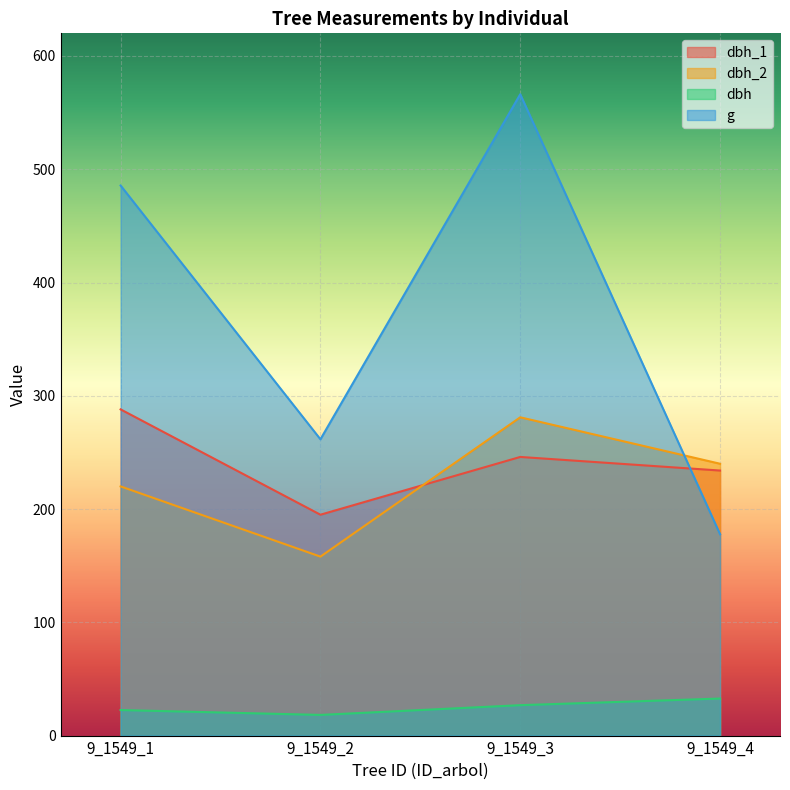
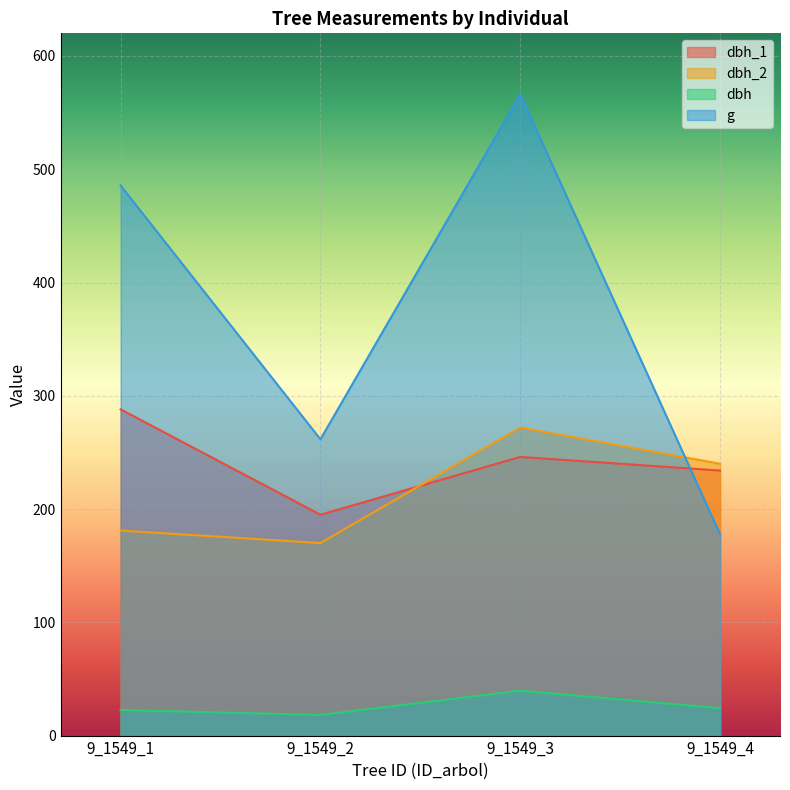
  {
    "dbh_1": {
      "9_1549_1": 288,
      "9_1549_2": 195,
      "9_1549_3": 246,
      "9_1549_4": 234
    },
    "dbh_2": {
-     "9_1549_1": 220,
-     "9_1549_2": 158,
-     "9_1549_3": 281,
+     "9_1549_1": 181,
+     "9_1549_2": 170,
+     "9_1549_3": 272,
      "9_1549_4": 240
    },
    "dbh": {
      "9_1549_1": 23,
      "9_1549_2": 18,
-     "9_1549_3": 27,
-     "9_1549_4": 33
+     "9_1549_3": 40,
+     "9_1549_4": 24
    },
    "g": {
      "9_1549_1": 486,
      "9_1549_2": 262,
      "9_1549_3": 566,
      "9_1549_4": 178
    }
  }
